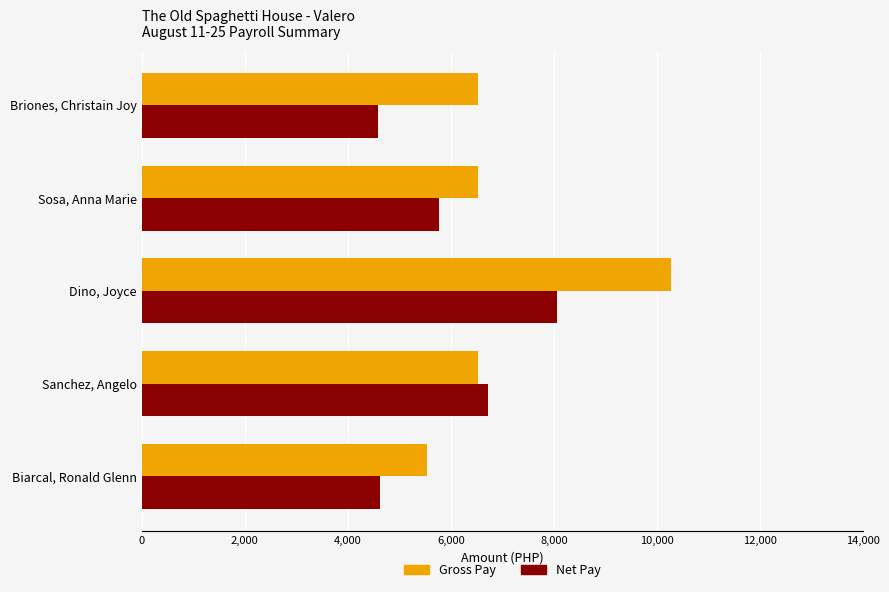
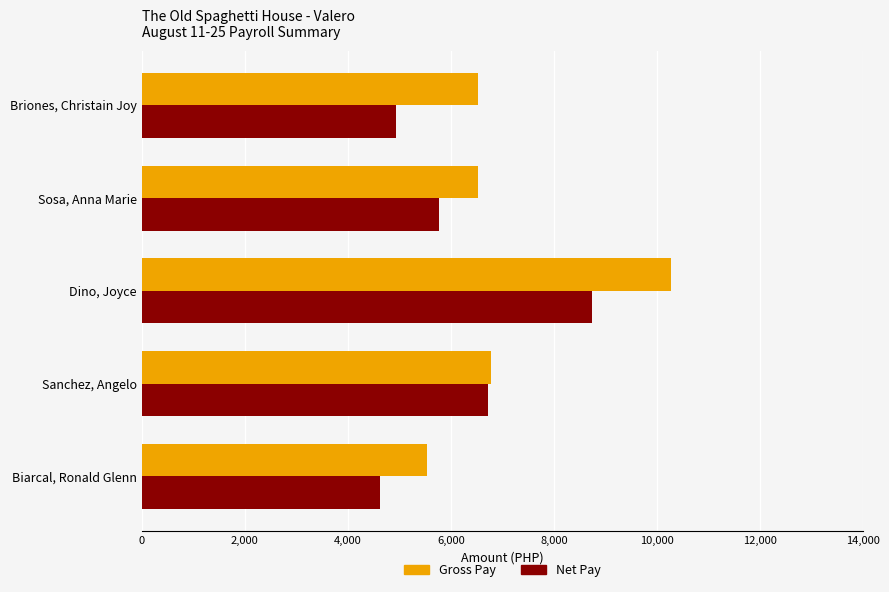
  {
    "Gross Pay": {
      "Briones, Christain Joy": "6,500",
      "Sosa, Anna Marie": "6,500",
      "Dino, Joyce": "10,300",
-     "Sanchez, Angelo": "6,500",
+     "Sanchez, Angelo": "6,800",
      "Biarcal, Ronald Glenn": "5,500"
    },
    "Net Pay": {
-     "Briones, Christain Joy": "4,600",
+     "Briones, Christain Joy": "4,900",
      "Sosa, Anna Marie": "5,800",
-     "Dino, Joyce": "8,100",
+     "Dino, Joyce": "8,700",
      "Sanchez, Angelo": "6,700",
      "Biarcal, Ronald Glenn": "4,600"
    }
  }
